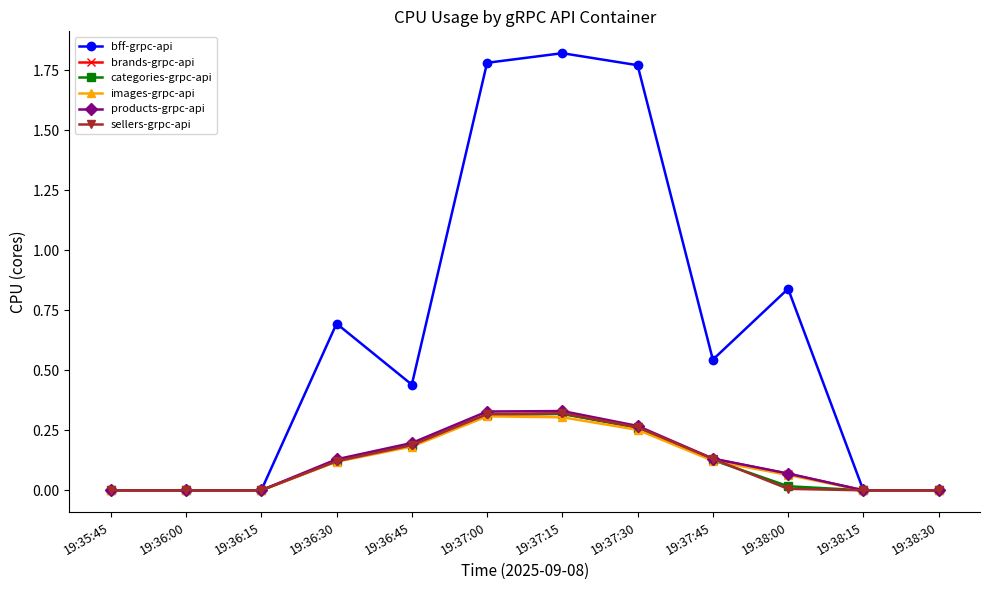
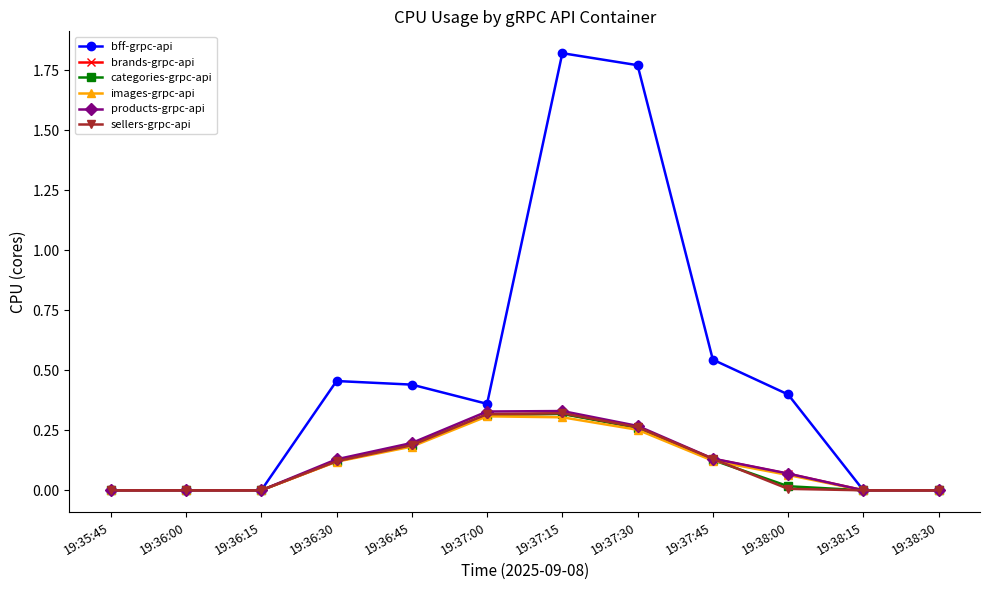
  {
    "bff-grpc-api": {
-     "19:36:30": 0.69,
+     "19:36:30": 0.46,
      "19:36:45": 0.44,
-     "19:37:00": 1.78,
+     "19:37:00": 0.36,
      "19:37:15": 1.82,
      "19:37:30": 1.77,
      "19:37:45": 0.54,
-     "19:38:00": 0.84
+     "19:38:00": 0.40
    },
    "categories-grpc-api": {
      "19:38:00": 0.02
    },
    "images-grpc-api": {
      "19:37:15": 0.30
    },
    "products-grpc-api": {
      "19:37:00": 0.33
    },
    "sellers-grpc-api": {
      "19:38:00": 0.01
    }
  }
